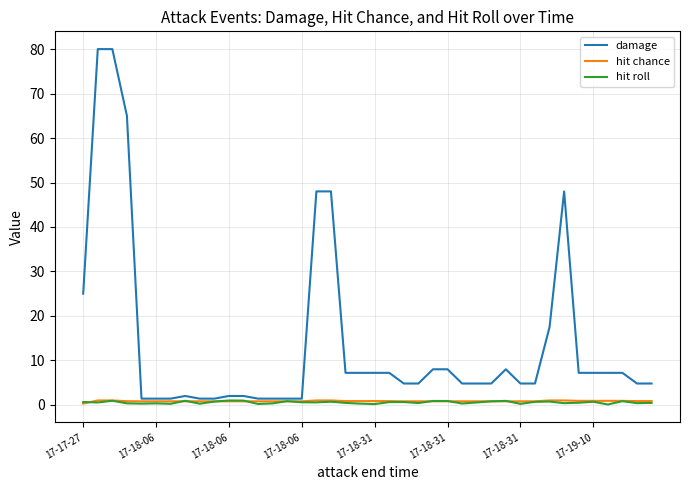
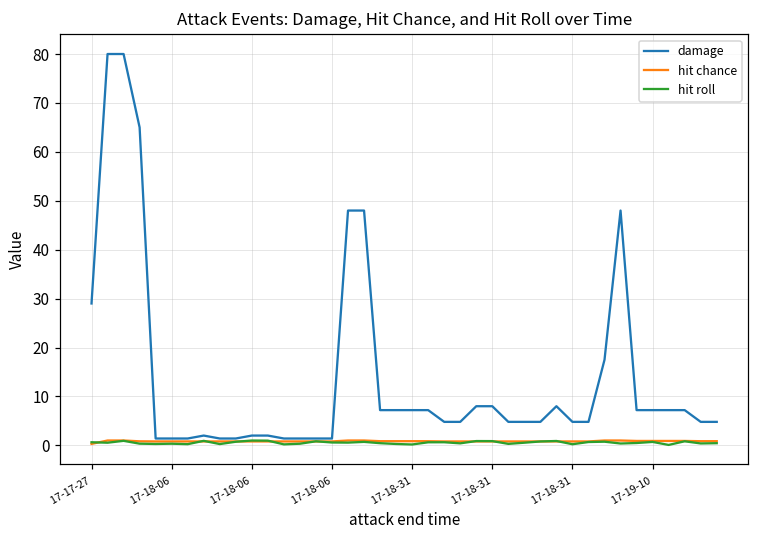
  {
    "damage": {
-     "17-17-27": 25
+     "17-17-27": 29
    }
  }
